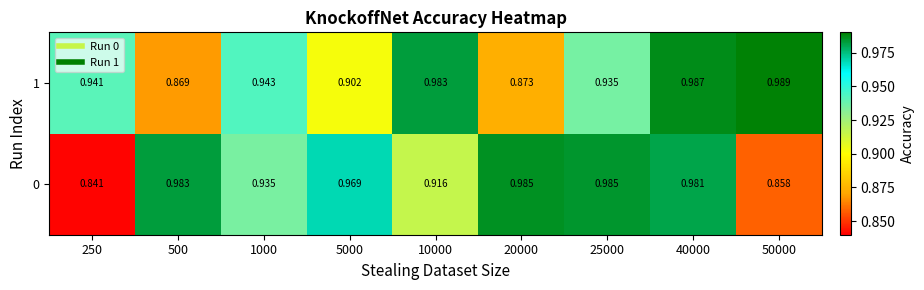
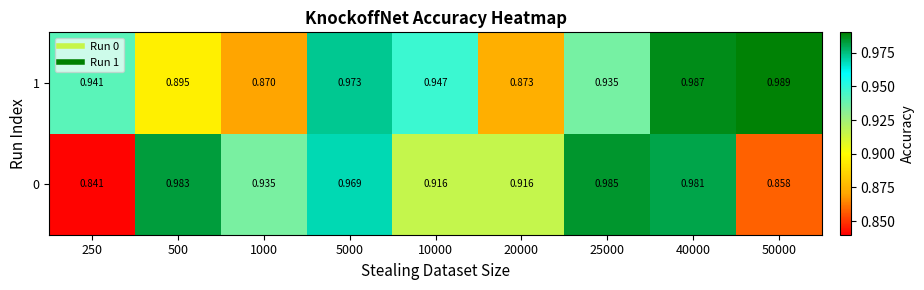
  {
    "1": {
      "250": 0.941,
-     "500": 0.869,
-     "1000": 0.943,
-     "5000": 0.902,
-     "10000": 0.983,
+     "500": 0.895,
+     "1000": 0.870,
+     "5000": 0.973,
+     "10000": 0.947,
      "20000": 0.873,
      "25000": 0.935,
      "40000": 0.987,
      "50000": 0.989
    },
    "0": {
      "250": 0.841,
      "500": 0.983,
      "1000": 0.935,
      "5000": 0.969,
      "10000": 0.916,
-     "20000": 0.985,
+     "20000": 0.916,
      "25000": 0.985,
      "40000": 0.981,
      "50000": 0.858
    }
  }
